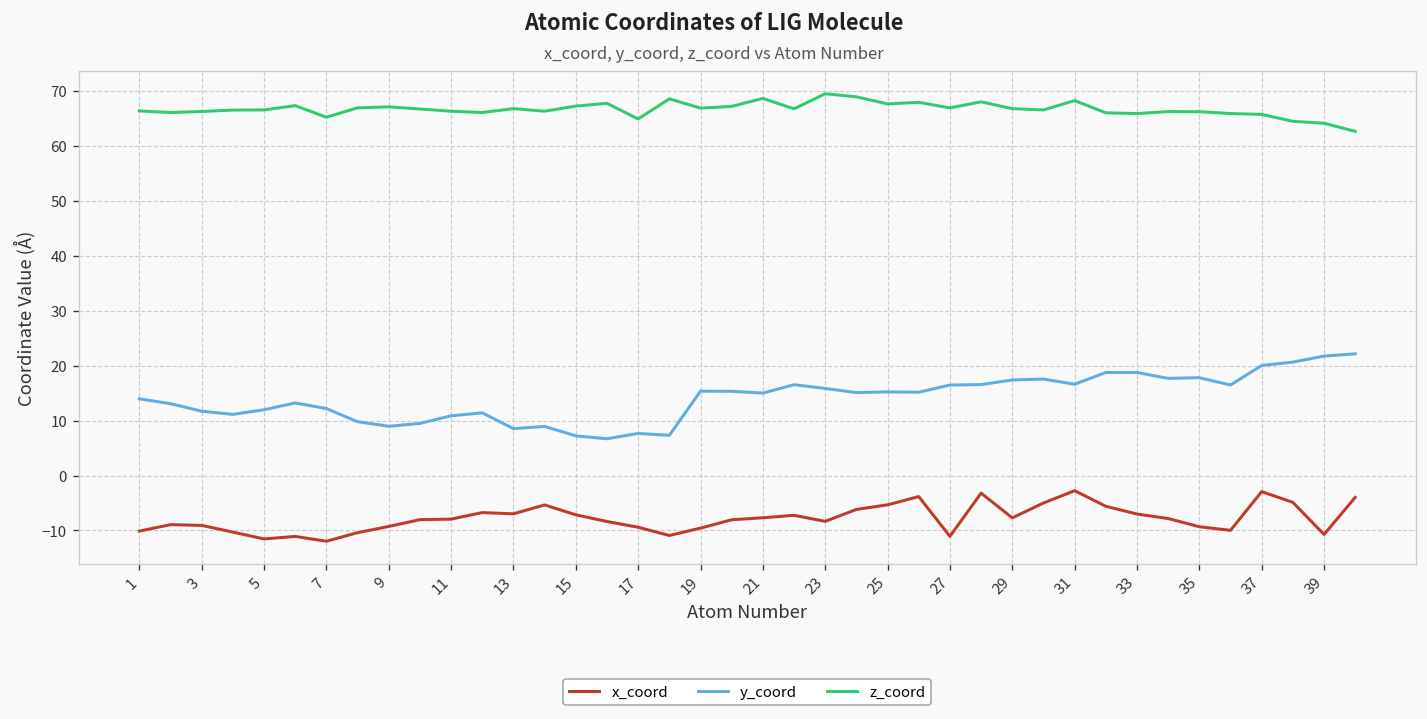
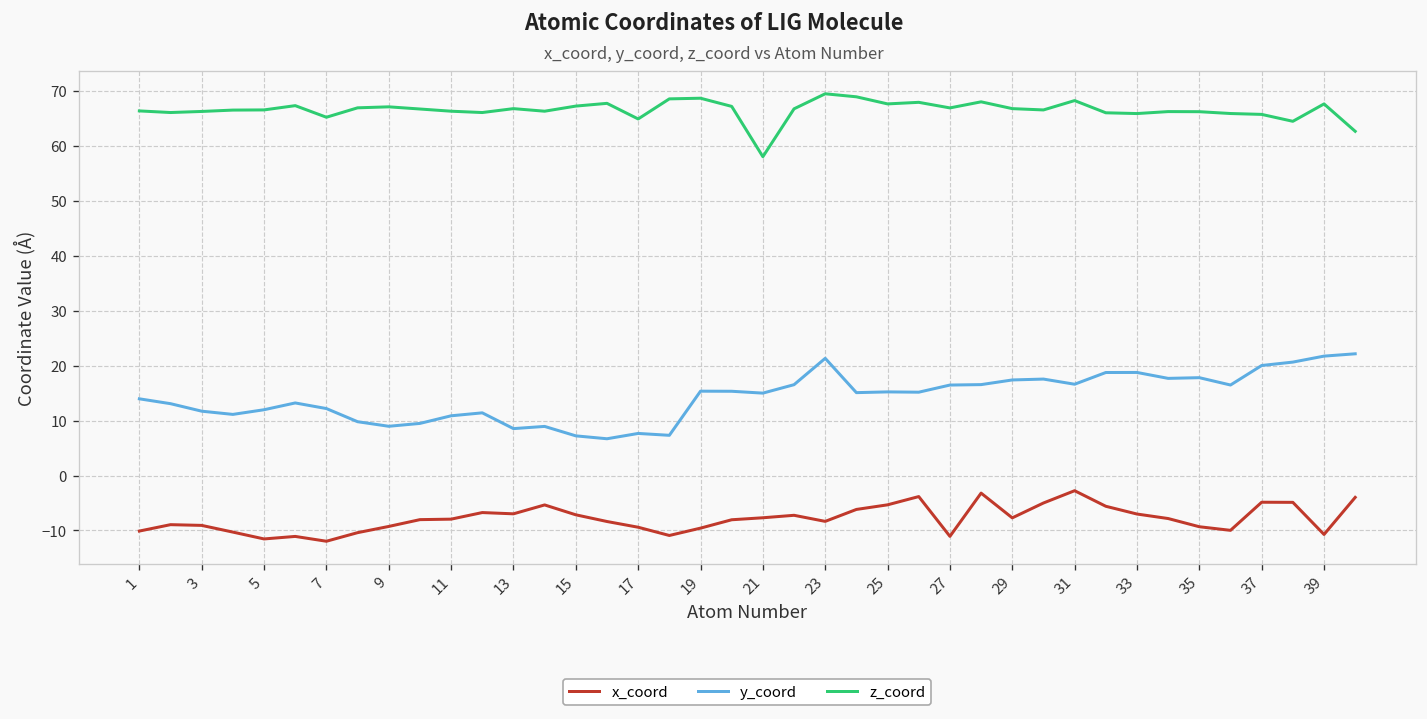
  {
    "x_coord": {
      "1": -10,
      "3": -9,
      "5": -12,
      "7": -12,
      "9": -9,
      "11": -8,
      "13": -7,
      "15": -7,
      "17": -9,
      "19": -10,
      "21": -8,
      "23": -8,
      "25": -5,
      "27": -11,
      "29": -8,
      "31": -3,
      "33": -7,
      "35": -9,
-     "37": -3,
+     "37": -5,
      "39": -11
    },
    "y_coord": {
      "1": 14,
      "3": 12,
      "5": 12,
      "7": 12,
      "9": 9,
      "11": 11,
      "13": 9,
      "15": 7,
      "17": 8,
      "19": 15,
      "21": 15,
-     "23": 16,
+     "23": 21,
      "25": 15,
      "27": 16,
      "29": 17,
      "31": 17,
      "33": 19,
      "35": 18,
      "37": 20,
      "39": 22
    },
    "z_coord": {
      "1": 66,
      "3": 66,
      "5": 67,
      "7": 65,
      "9": 67,
      "11": 66,
      "13": 67,
      "15": 67,
      "17": 65,
-     "19": 67,
-     "21": 69,
+     "19": 69,
+     "21": 58,
      "23": 70,
      "25": 68,
      "27": 67,
      "29": 67,
      "31": 68,
      "33": 66,
      "35": 66,
      "37": 66,
-     "39": 64
+     "39": 68
    }
  }
